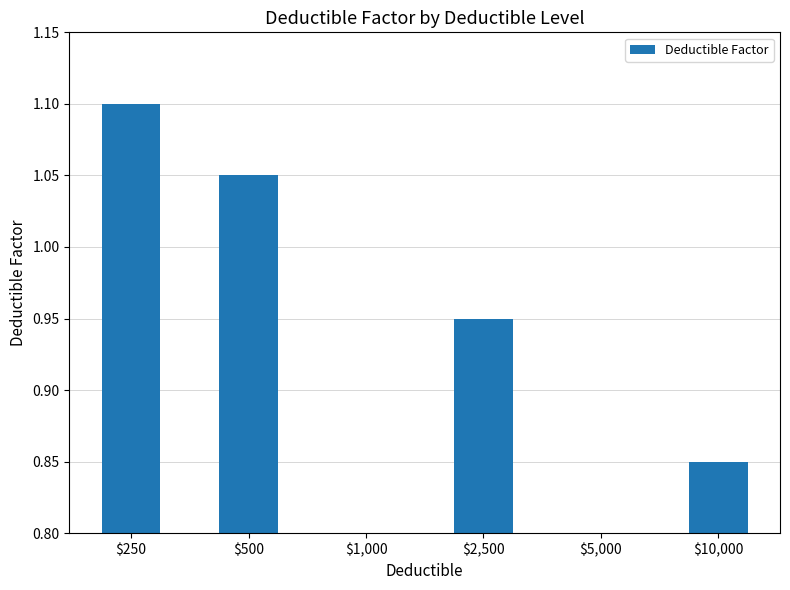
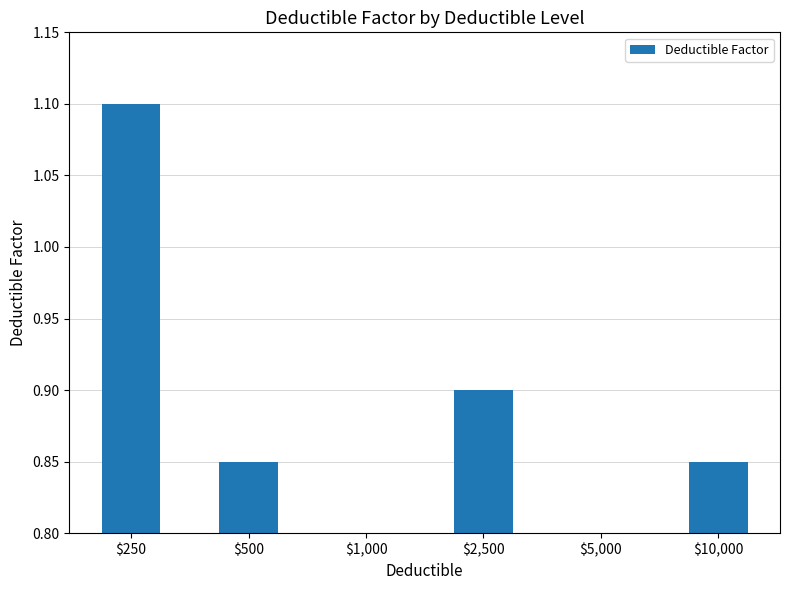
  {
    "$250": 1.10,
-   "$500": 1.05,
+   "$500": 0.85,
    "$1,000": 0.80,
-   "$2,500": 0.95,
+   "$2,500": 0.90,
    "$5,000": 0.80,
    "$10,000": 0.85
  }
